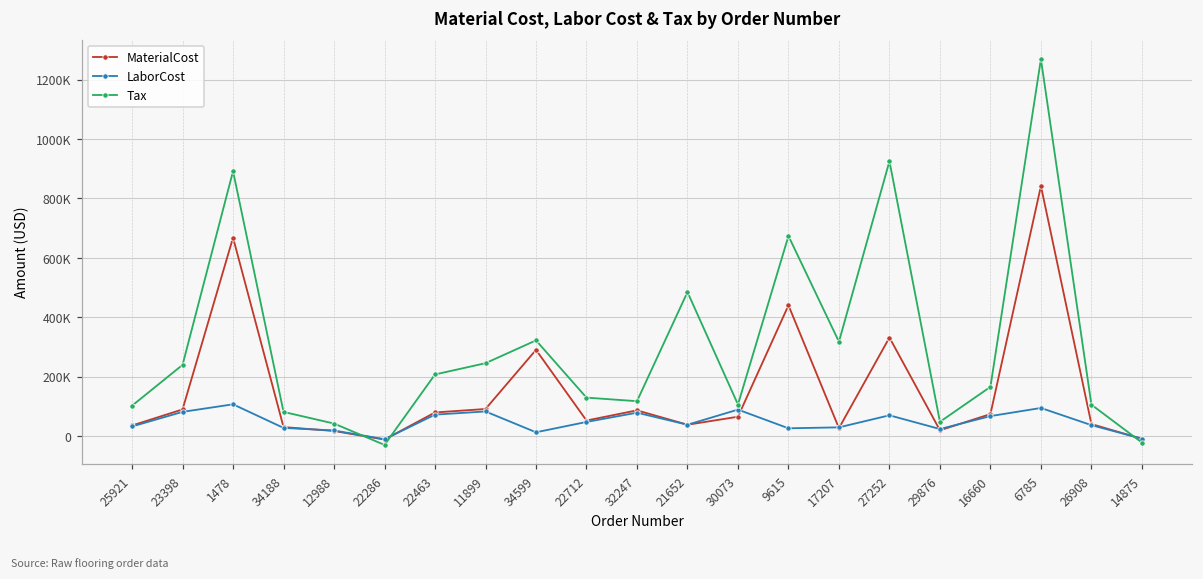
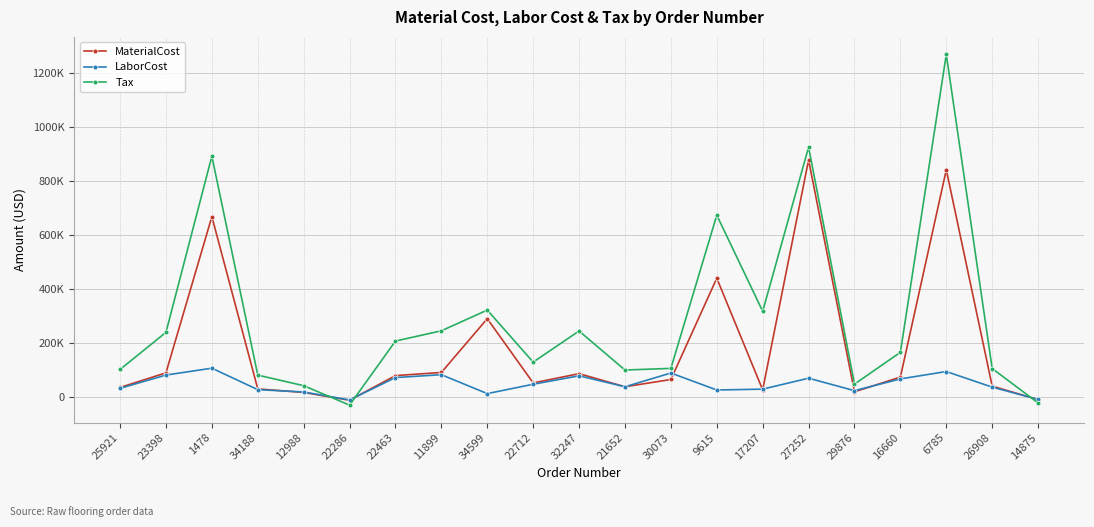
  {
    "MaterialCost": {
      "1478": 670000,
      "34599": 290000,
      "30073": 70000,
      "9615": 440000,
-     "27252": 330000,
+     "27252": 880000,
      "6785": 840000
    },
    "LaborCost": {
      "1478": 110000,
      "34599": 10000,
      "30073": 90000,
      "9615": 30000,
      "27252": 70000,
      "6785": 90000
    },
    "Tax": {
      "25921": 100000,
      "23398": 240000,
      "1478": 890000,
      "34188": 80000,
      "12988": 40000,
      "22286": -30000,
      "22463": 210000,
      "11899": 250000,
      "34599": 320000,
      "22712": 130000,
-     "32247": 120000,
-     "21652": 490000,
+     "32247": 250000,
+     "21652": 100000,
      "30073": 110000,
      "9615": 670000,
      "17207": 320000,
      "27252": 930000,
      "29876": 50000,
      "16660": 170000,
      "6785": 1270000,
      "26908": 110000,
      "14875": -20000
    }
  }
